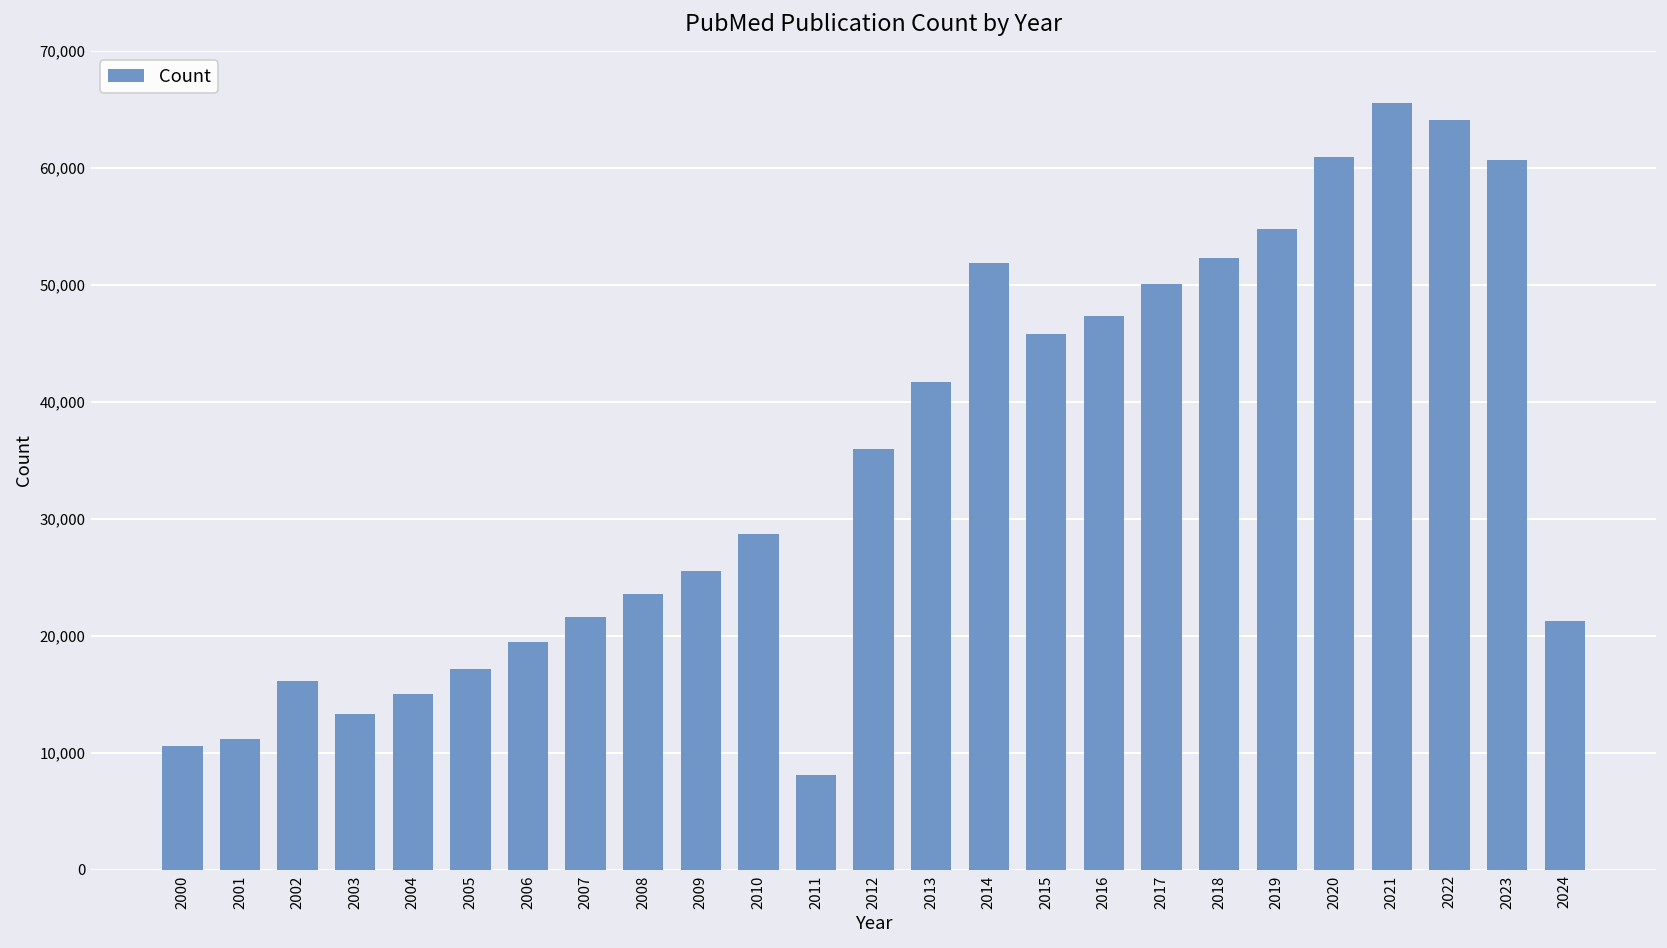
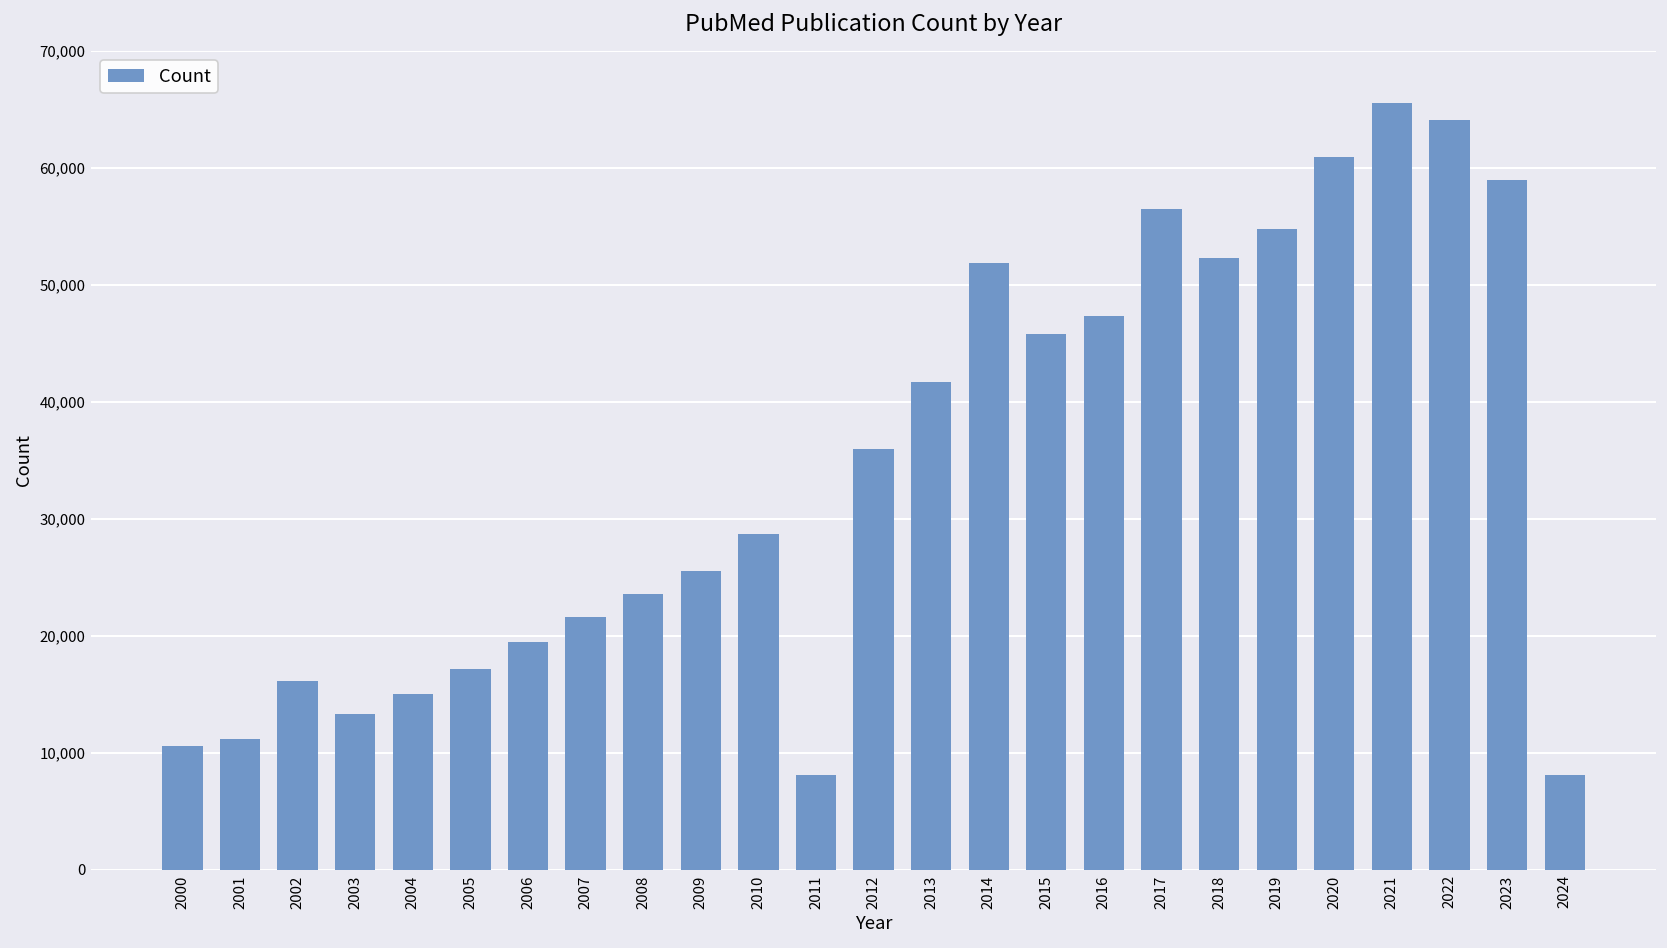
  {
    "2000": "11,000",
    "2001": "11,000",
    "2002": "16,000",
    "2003": "13,000",
    "2004": "15,000",
    "2005": "17,000",
    "2006": "19,000",
    "2007": "22,000",
    "2008": "24,000",
    "2009": "26,000",
    "2010": "29,000",
    "2011": "8,000",
    "2012": "36,000",
    "2013": "42,000",
    "2014": "52,000",
    "2015": "46,000",
    "2016": "47,000",
-   "2017": "50,000",
+   "2017": "56,000",
    "2018": "52,000",
    "2019": "55,000",
    "2020": "61,000",
    "2021": "66,000",
    "2022": "64,000",
-   "2023": "61,000",
-   "2024": "21,000"
+   "2023": "59,000",
+   "2024": "8,000"
  }
